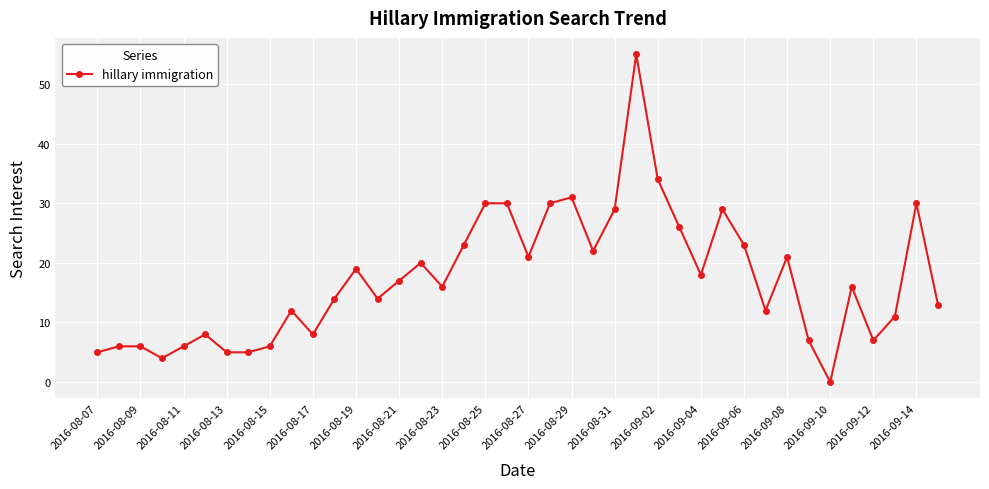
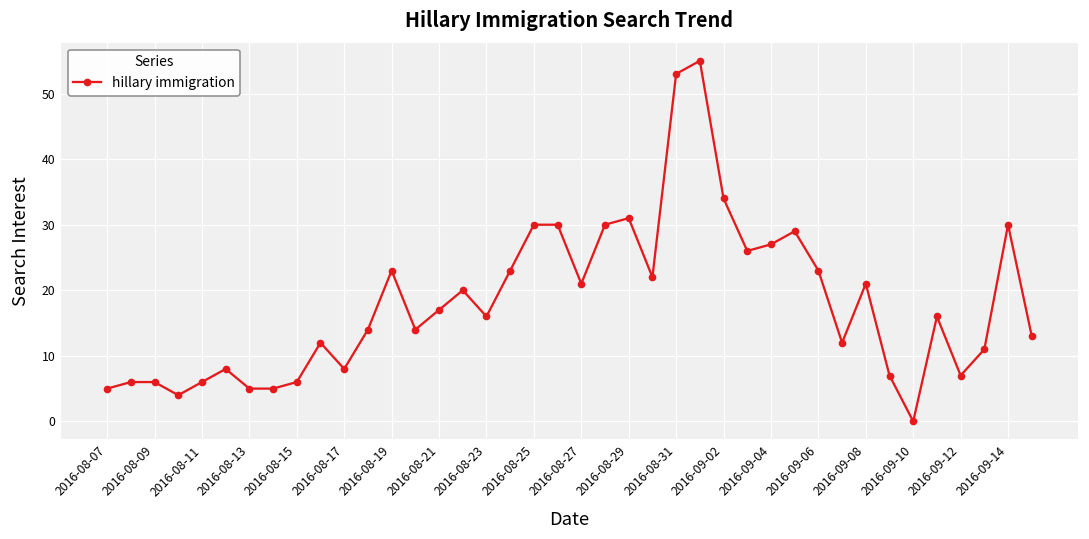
  {
    "2016-08-07": 5,
    "2016-08-09": 6,
    "2016-08-11": 6,
    "2016-08-13": 5,
    "2016-08-15": 6,
    "2016-08-17": 8,
-   "2016-08-19": 19,
+   "2016-08-19": 23,
    "2016-08-21": 17,
    "2016-08-23": 16,
    "2016-08-25": 30,
    "2016-08-27": 21,
    "2016-08-29": 31,
-   "2016-08-31": 29,
+   "2016-08-31": 53,
    "2016-09-02": 34,
-   "2016-09-04": 18,
+   "2016-09-04": 27,
    "2016-09-06": 23,
    "2016-09-08": 21,
    "2016-09-10": 0,
    "2016-09-12": 7,
    "2016-09-14": 30
  }
